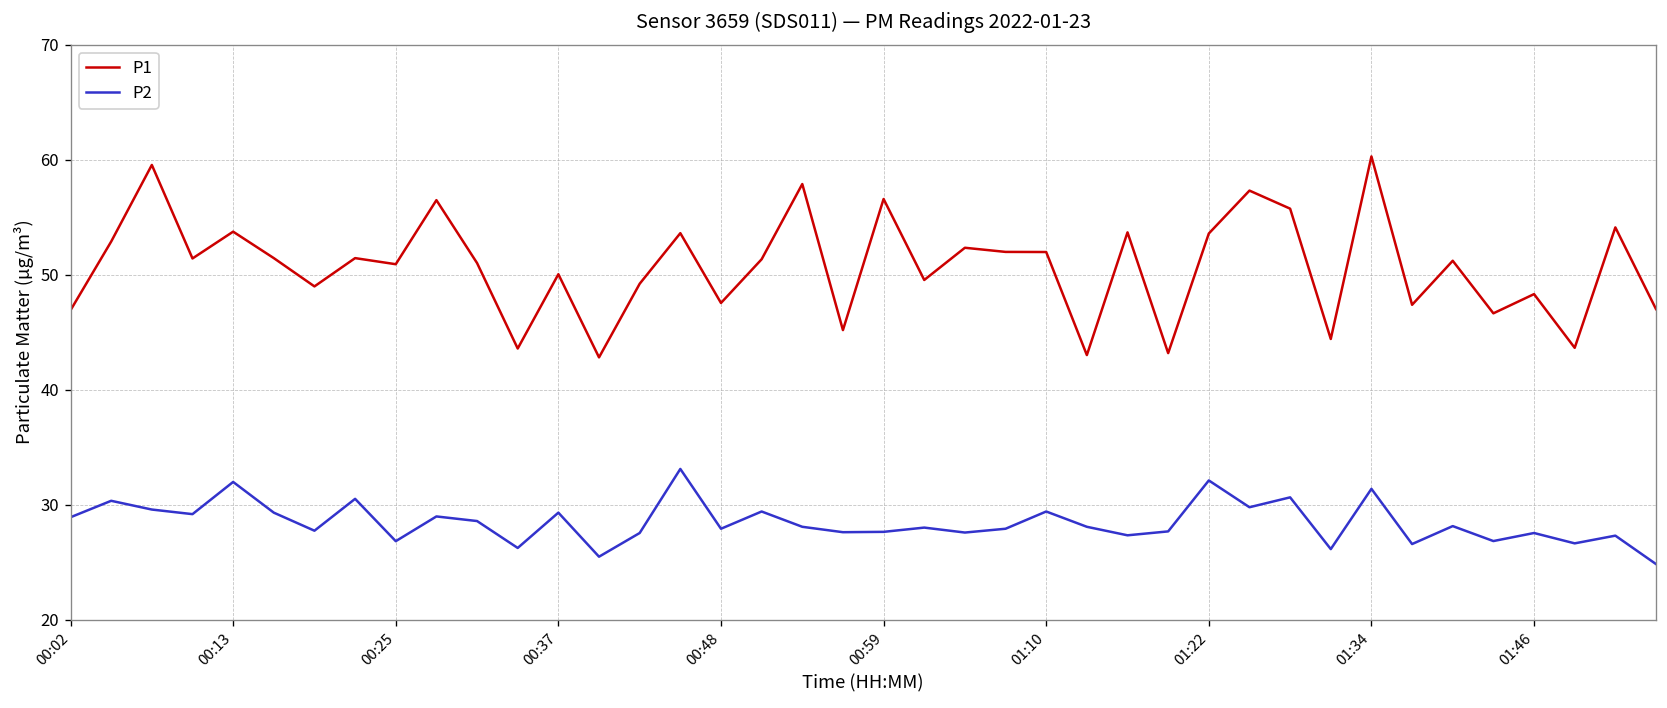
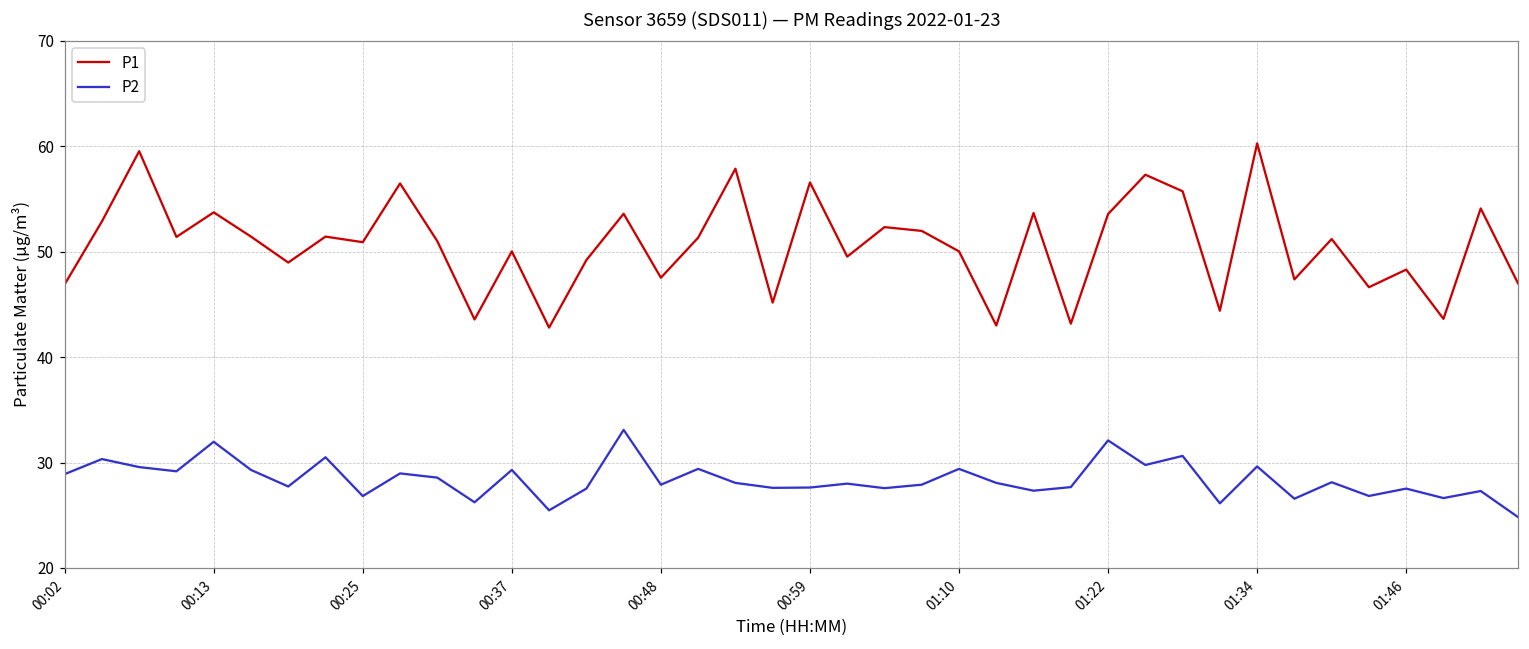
  {
    "P1": {
      "00:02": 47,
      "00:13": 54,
      "00:25": 51,
      "00:37": 50,
      "00:48": 48,
      "00:59": 57,
-     "01:10": 52,
+     "01:10": 50,
      "01:22": 54,
      "01:34": 60,
      "01:46": 48
    },
    "P2": {
      "00:02": 29,
      "00:13": 32,
      "00:25": 27,
      "00:37": 29,
      "00:48": 28,
      "00:59": 28,
      "01:10": 29,
      "01:22": 32,
-     "01:34": 31,
+     "01:34": 30,
      "01:46": 28
    }
  }
